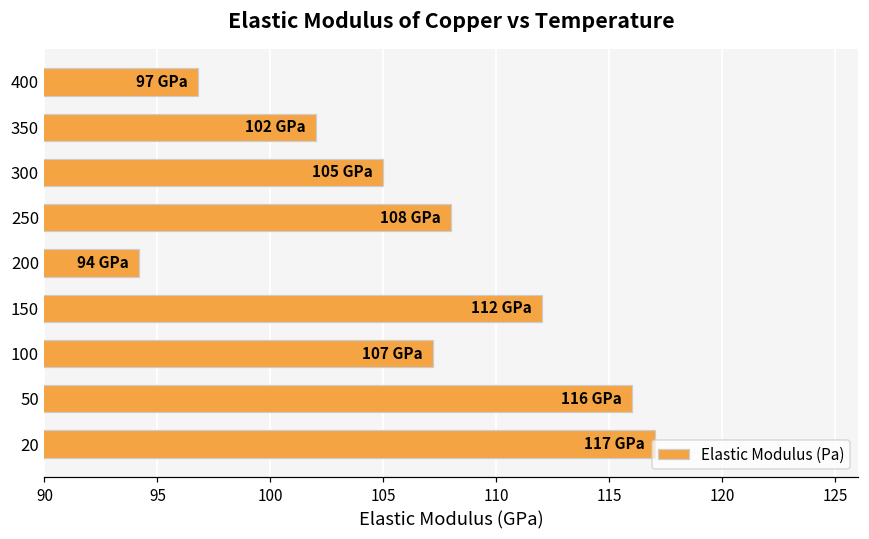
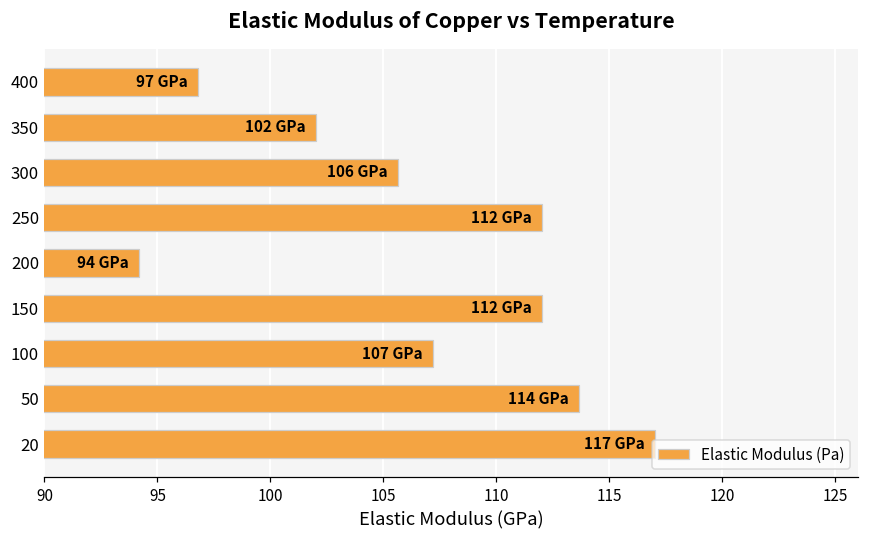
  {
-   "300": 105,
-   "250": 108,
-   "50": 116
+   "300": 106,
+   "250": 112,
+   "50": 114
  }
